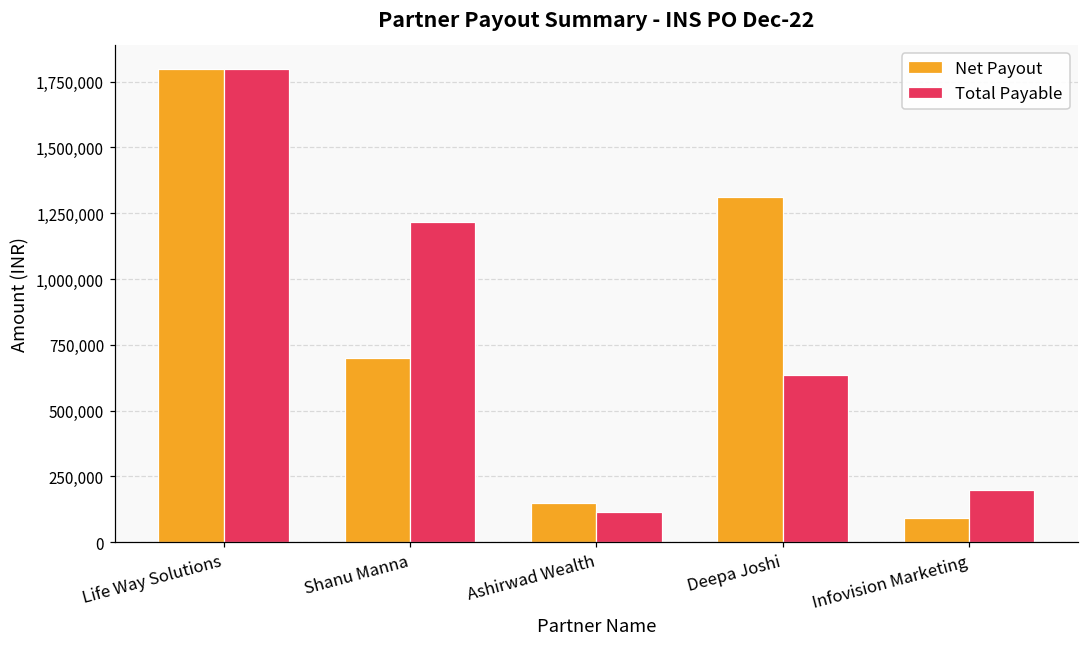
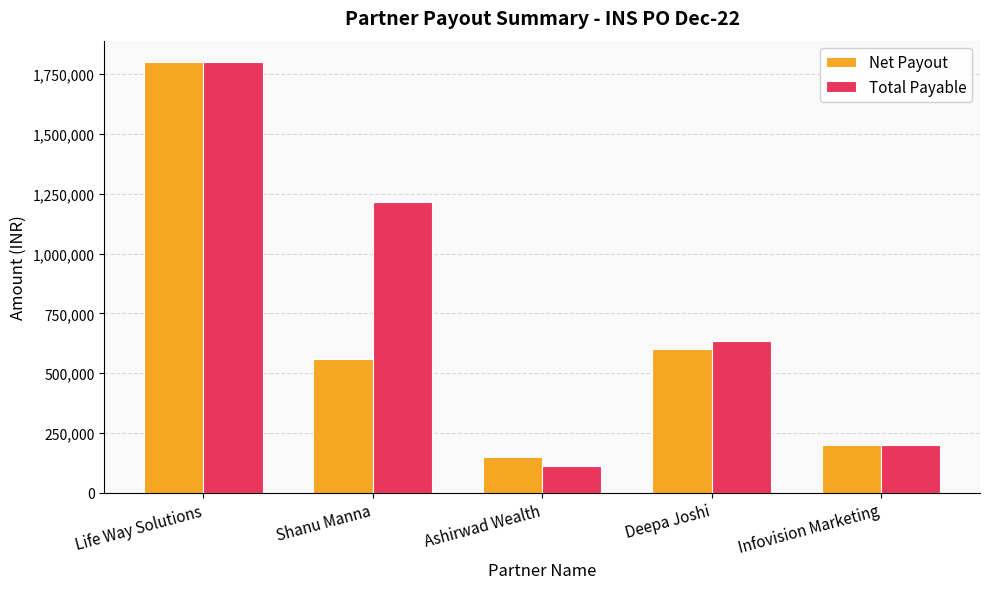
  {
    "Net Payout": {
      "Life Way Solutions": "1,800,000",
-     "Shanu Manna": "700,000",
+     "Shanu Manna": "560,000",
      "Ashirwad Wealth": "150,000",
-     "Deepa Joshi": "1,310,000",
-     "Infovision Marketing": "90,000"
+     "Deepa Joshi": "600,000",
+     "Infovision Marketing": "200,000"
    },
    "Total Payable": {
      "Life Way Solutions": "1,800,000",
      "Shanu Manna": "1,210,000",
      "Ashirwad Wealth": "110,000",
      "Deepa Joshi": "640,000",
      "Infovision Marketing": "200,000"
    }
  }
